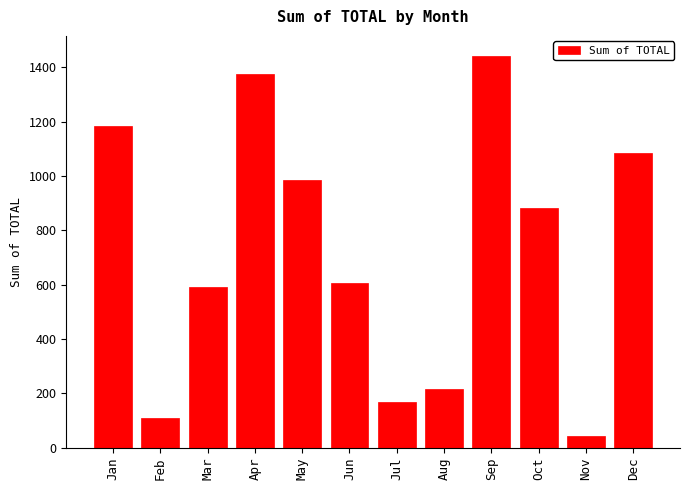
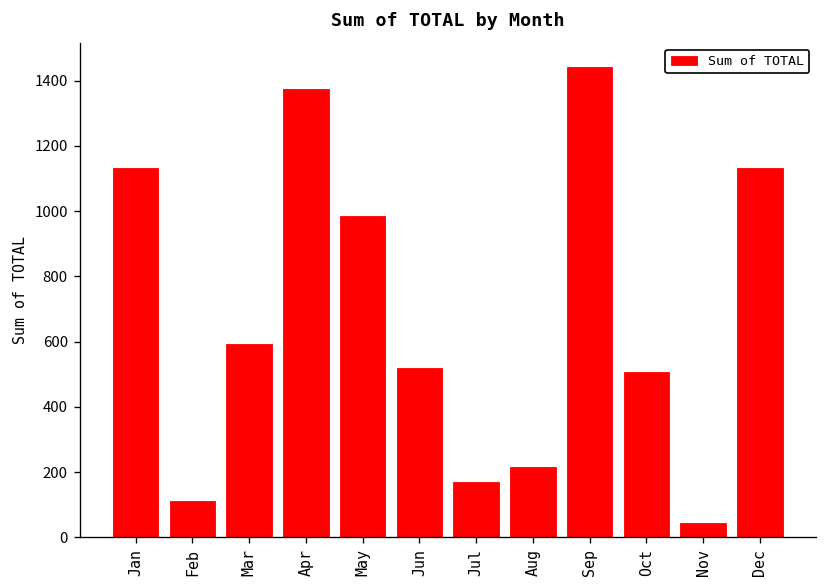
  {
-   "Jan": 1180,
+   "Jan": 1130,
    "Feb": 110,
    "Mar": 590,
    "Apr": 1380,
    "May": 990,
-   "Jun": 600,
+   "Jun": 520,
    "Jul": 170,
    "Aug": 220,
    "Sep": 1440,
-   "Oct": 880,
+   "Oct": 510,
    "Nov": 40,
-   "Dec": 1080
+   "Dec": 1130
  }
